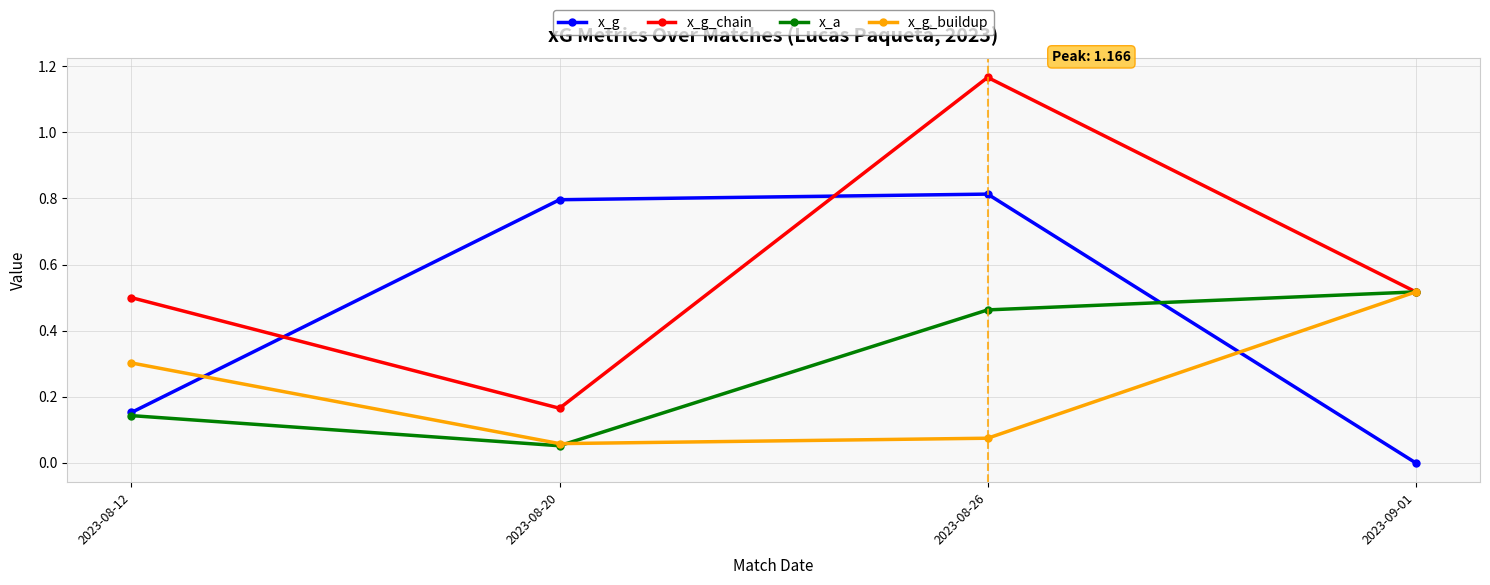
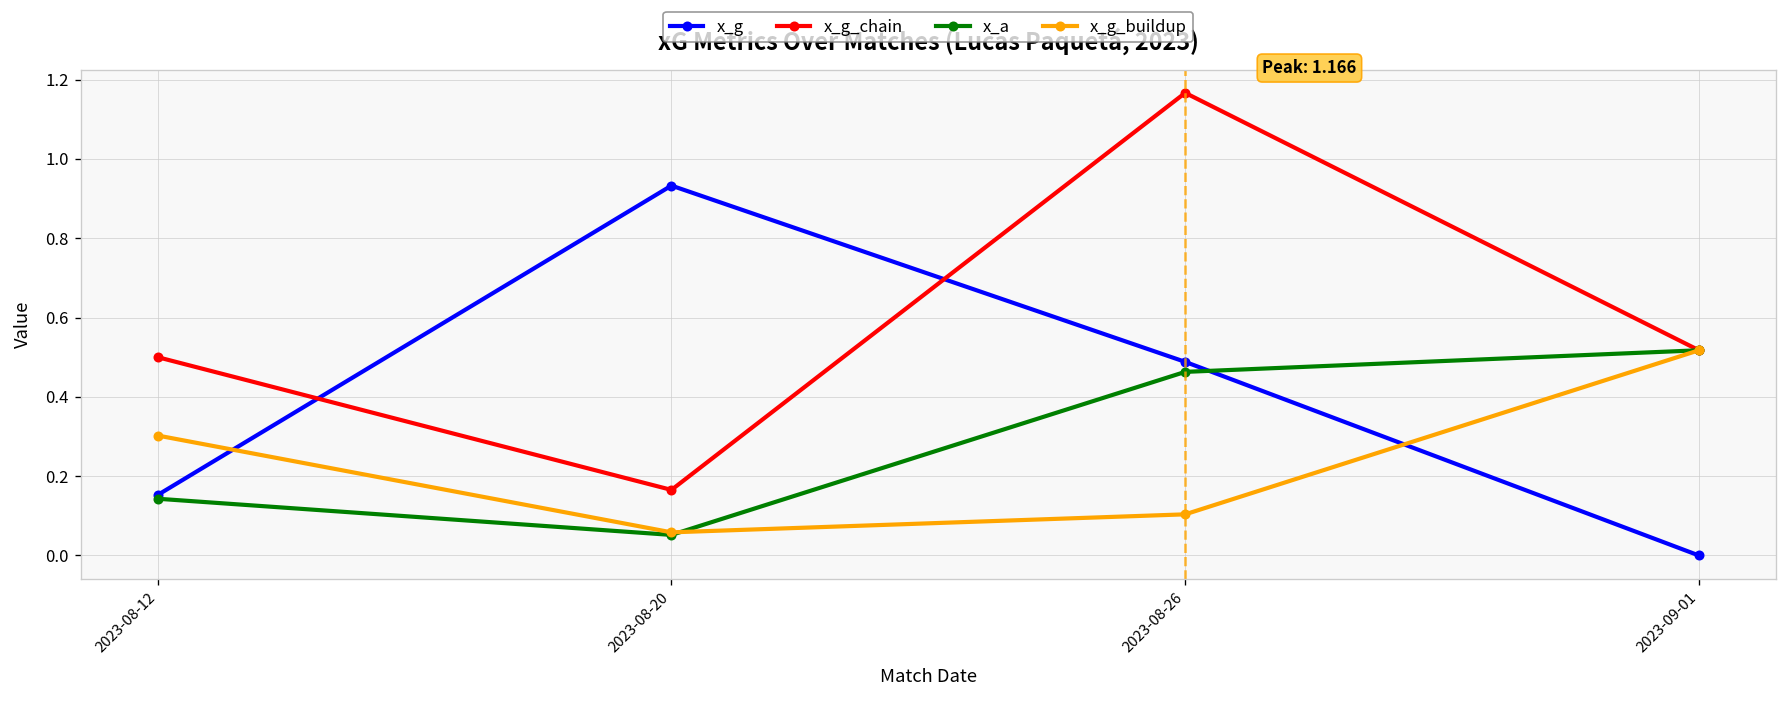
  {
    "x_g": {
      "2023-08-12": 0.15,
-     "2023-08-20": 0.80,
-     "2023-08-26": 0.81,
+     "2023-08-20": 0.93,
+     "2023-08-26": 0.49,
      "2023-09-01": 0.00
    },
    "x_g_chain": {
      "2023-08-12": 0.50,
      "2023-08-20": 0.17,
      "2023-08-26": 1.17
    },
    "x_a": {
      "2023-08-12": 0.14,
      "2023-08-26": 0.46
    },
    "x_g_buildup": {
      "2023-08-12": 0.30,
-     "2023-08-26": 0.07
+     "2023-08-26": 0.10
    }
  }
